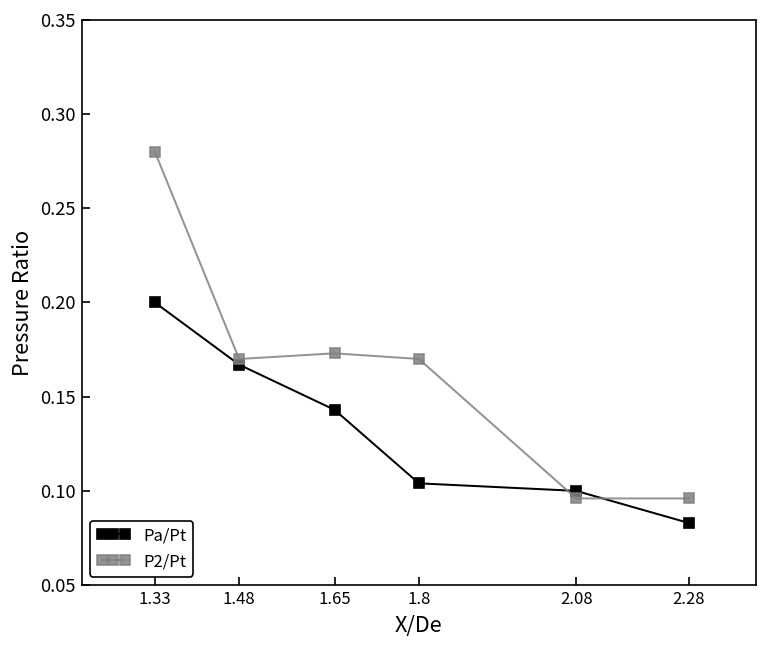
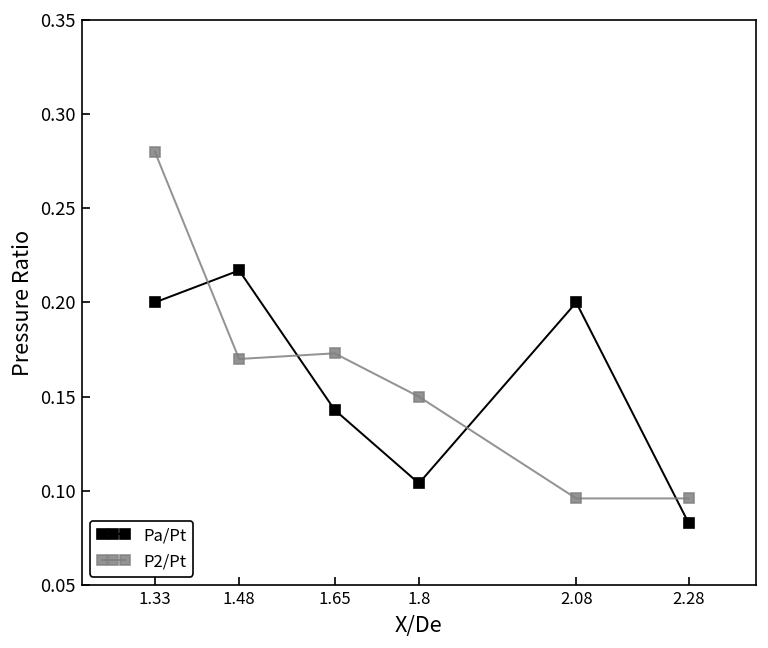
  {
    "Pa/Pt": {
      "1.33": 0.200,
-     "1.48": 0.167,
+     "1.48": 0.217,
      "1.65": 0.143,
      "1.8": 0.104,
-     "2.08": 0.1,
+     "2.08": 0.2,
      "2.28": 0.083
    },
    "P2/Pt": {
      "1.33": 0.28,
      "1.48": 0.17,
      "1.65": 0.173,
-     "1.8": 0.17,
+     "1.8": 0.15,
      "2.08": 0.096,
      "2.28": 0.096
    }
  }
